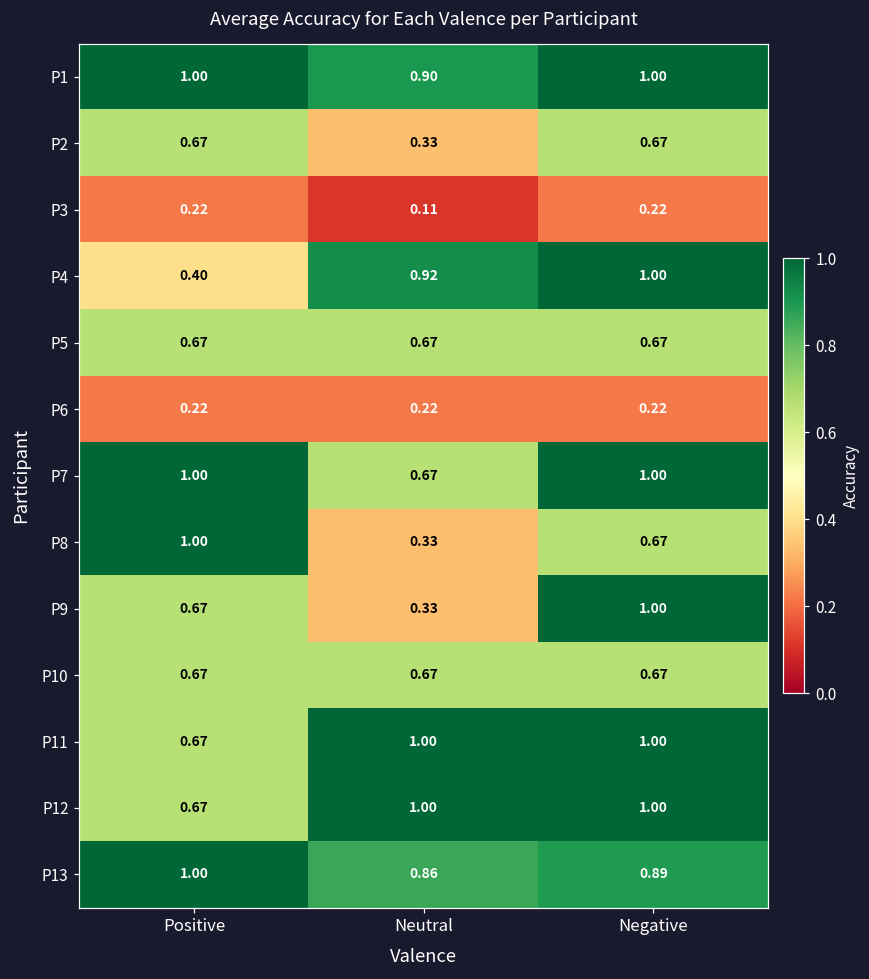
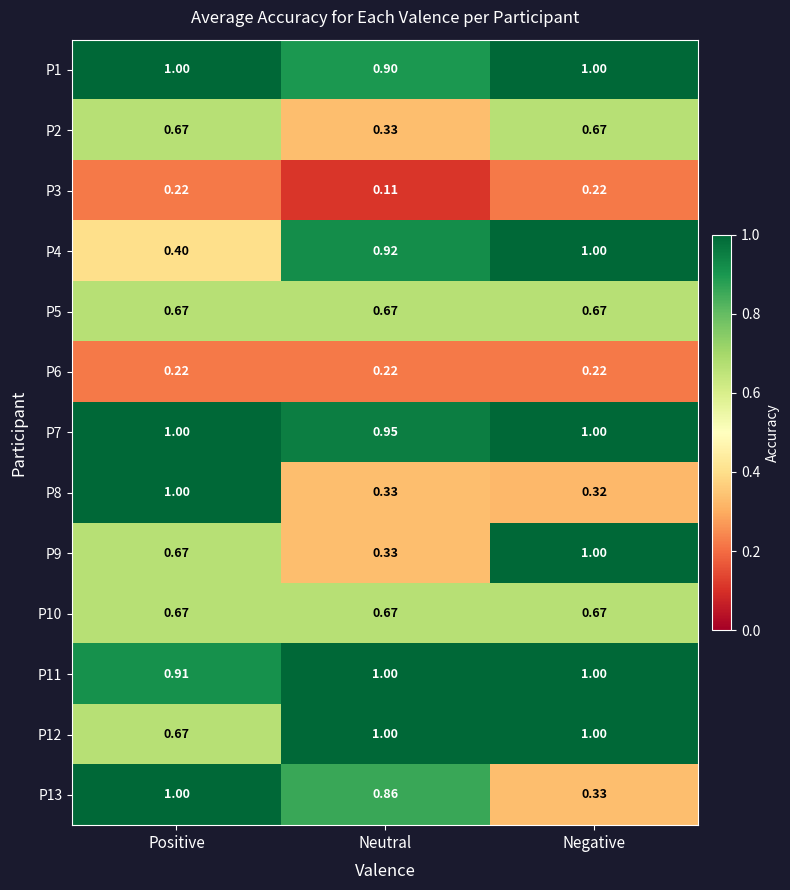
  {
    "P1": {
      "Positive": 1.00,
      "Neutral": 0.90,
      "Negative": 1.00
    },
    "P2": {
      "Positive": 0.67,
      "Neutral": 0.33,
      "Negative": 0.67
    },
    "P3": {
      "Positive": 0.22,
      "Neutral": 0.11,
      "Negative": 0.22
    },
    "P4": {
      "Positive": 0.40,
      "Neutral": 0.92,
      "Negative": 1.00
    },
    "P5": {
      "Positive": 0.67,
      "Neutral": 0.67,
      "Negative": 0.67
    },
    "P6": {
      "Positive": 0.22,
      "Neutral": 0.22,
      "Negative": 0.22
    },
    "P7": {
      "Positive": 1.00,
-     "Neutral": 0.67,
+     "Neutral": 0.95,
      "Negative": 1.00
    },
    "P8": {
      "Positive": 1.00,
      "Neutral": 0.33,
-     "Negative": 0.67
+     "Negative": 0.32
    },
    "P9": {
      "Positive": 0.67,
      "Neutral": 0.33,
      "Negative": 1.00
    },
    "P10": {
      "Positive": 0.67,
      "Neutral": 0.67,
      "Negative": 0.67
    },
    "P11": {
-     "Positive": 0.67,
+     "Positive": 0.91,
      "Neutral": 1.00,
      "Negative": 1.00
    },
    "P12": {
      "Positive": 0.67,
      "Neutral": 1.00,
      "Negative": 1.00
    },
    "P13": {
      "Positive": 1.00,
      "Neutral": 0.86,
-     "Negative": 0.89
+     "Negative": 0.33
    }
  }
